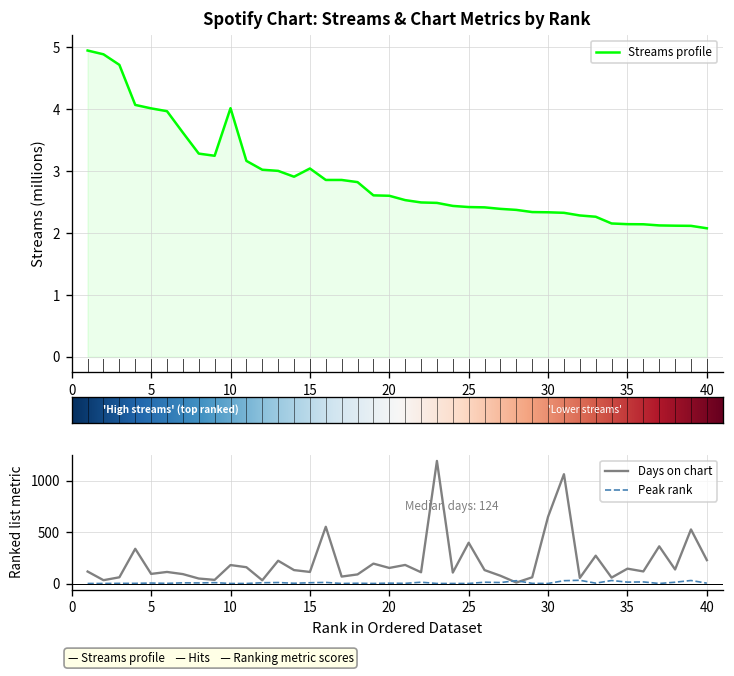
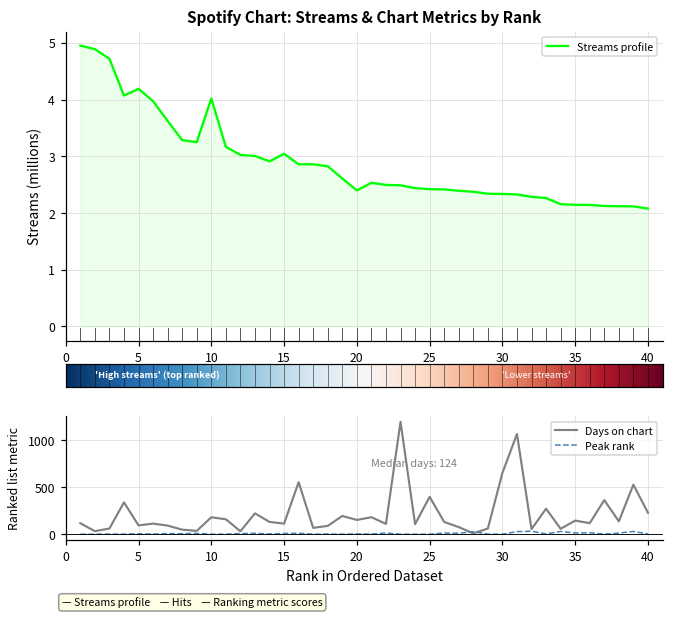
  {
    "Spotify Chart: Streams & Chart Metrics by Rank": {
-     "5": 4.0,
+     "5": 4.2,
      "10": 4.0,
      "15": 3.0,
-     "20": 2.6,
+     "20": 2.4,
      "25": 2.4,
      "30": 2.3,
      "35": 2.1,
      "40": 2.1
    }
  }
